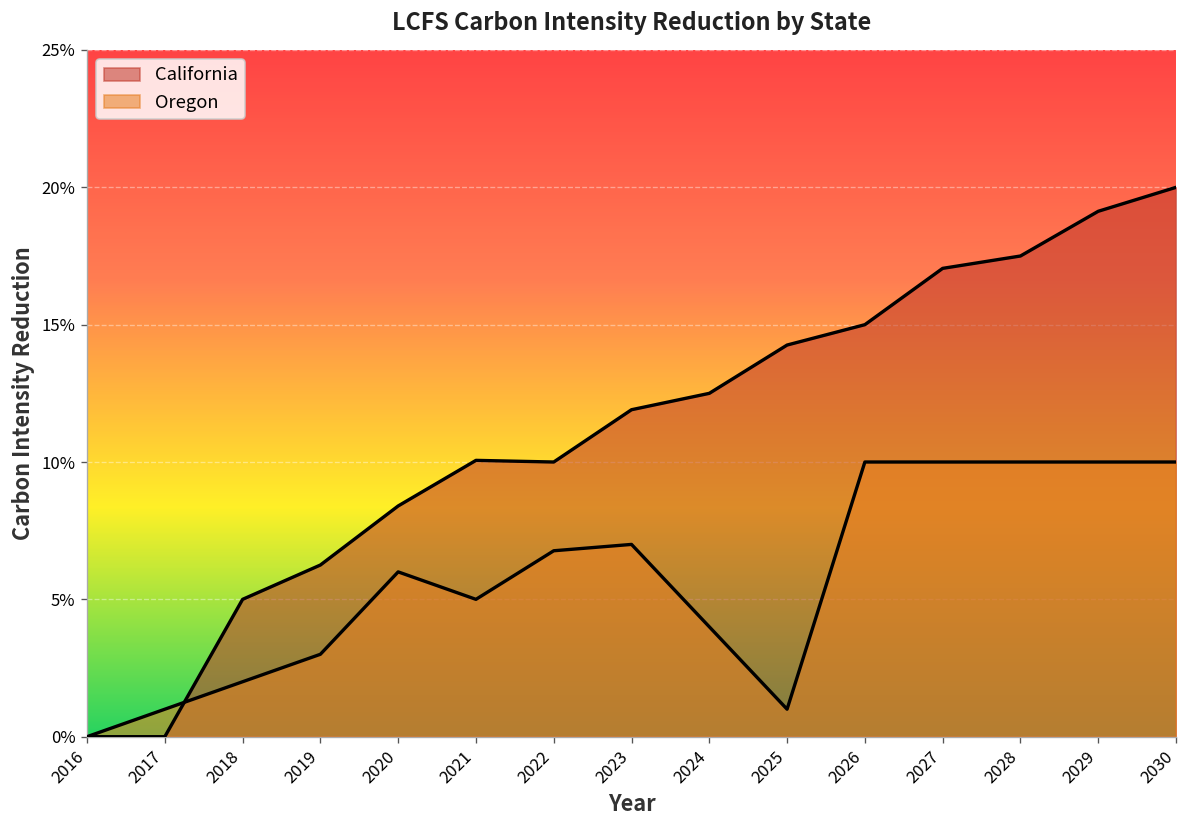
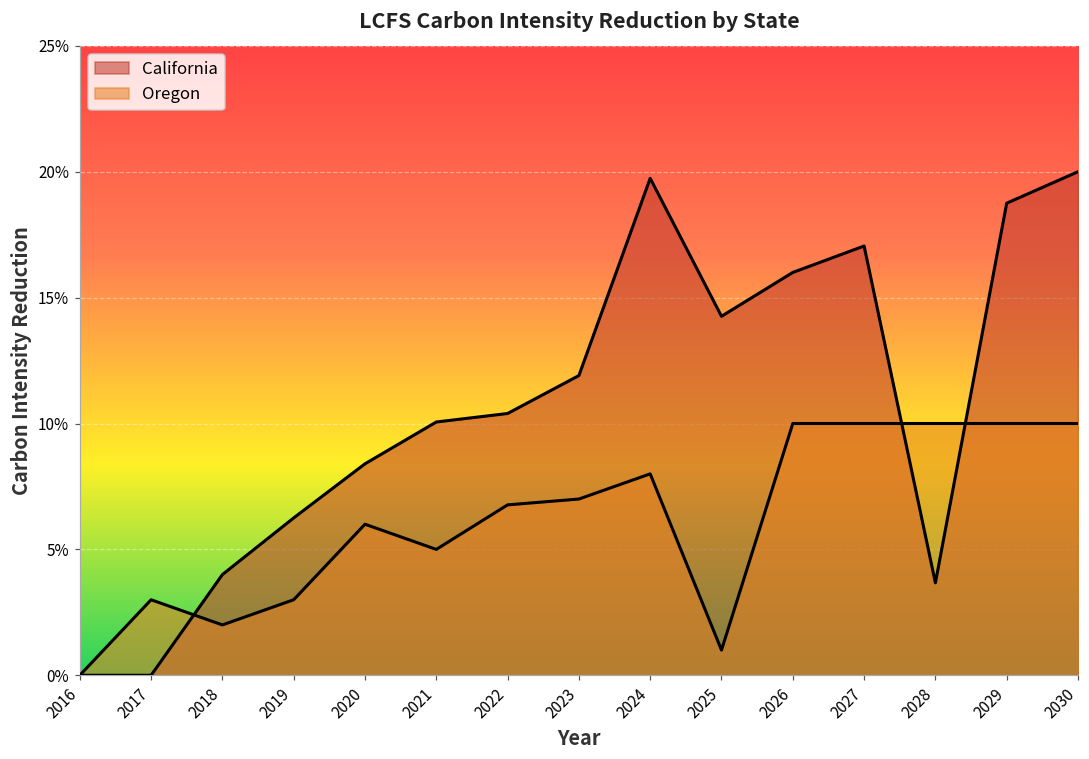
  {
    "California": {
      "2017": "0.0%",
-     "2018": "5.0%",
+     "2018": "4.0%",
      "2019": "6.3%",
      "2020": "8.4%",
      "2021": "10.1%",
-     "2022": "10.0%",
+     "2022": "10.4%",
      "2023": "11.9%",
-     "2024": "12.5%",
+     "2024": "19.7%",
      "2025": "14.3%",
-     "2026": "15.0%",
+     "2026": "16.0%",
      "2027": "17.1%",
-     "2028": "17.5%",
-     "2029": "19.1%",
+     "2028": "3.7%",
+     "2029": "18.8%",
      "2030": "20.0%"
    },
    "Oregon": {
-     "2017": "1.0%",
+     "2017": "3.0%",
      "2018": "2.0%",
      "2019": "3.0%",
      "2020": "6.0%",
      "2021": "5.0%",
      "2022": "6.8%",
      "2023": "7.0%",
-     "2024": "4.0%",
+     "2024": "8.0%",
      "2025": "1.0%",
      "2026": "10.0%",
      "2027": "10.0%",
      "2028": "10.0%",
      "2029": "10.0%",
      "2030": "10.0%"
    }
  }
